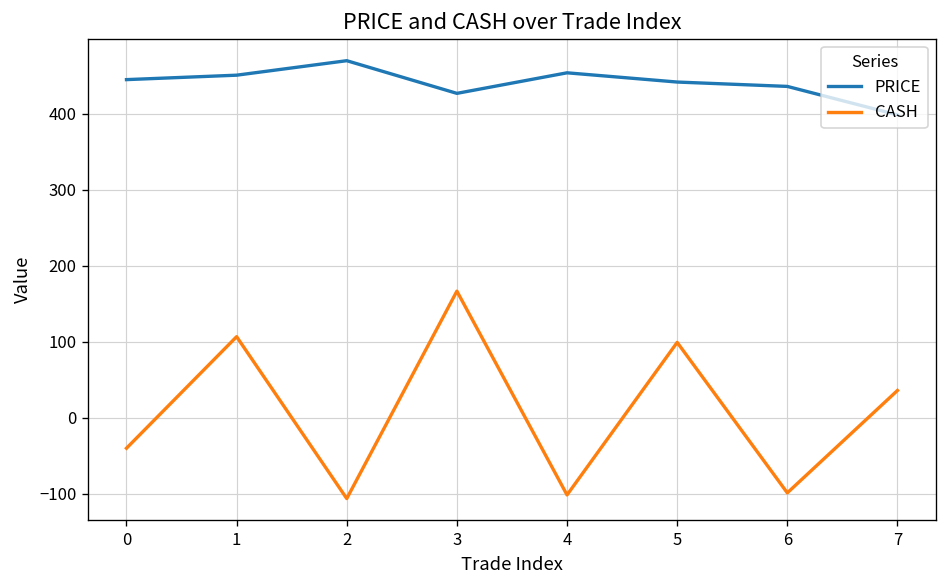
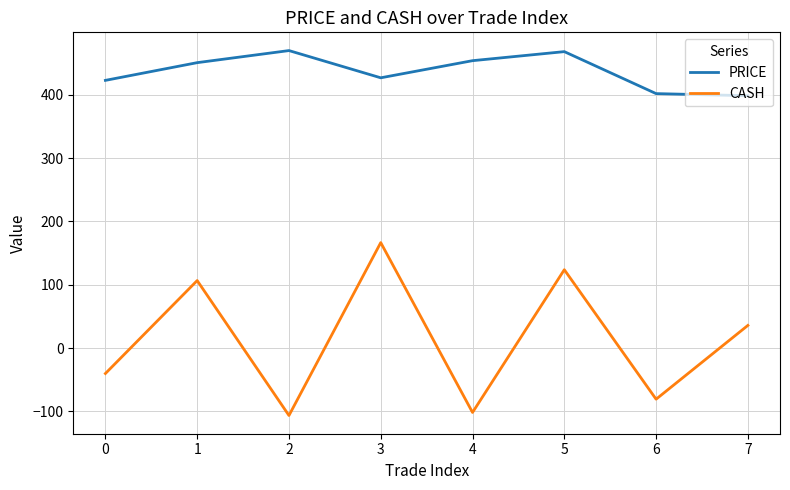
  {
    "PRICE": {
-     "0": 450,
+     "0": 420,
      "1": 450,
      "2": 470,
      "3": 430,
      "4": 450,
-     "5": 440,
-     "6": 440
+     "5": 470,
+     "6": 400
    },
    "CASH": {
      "0": -40,
      "1": 110,
      "2": -110,
      "3": 170,
      "4": -100,
-     "5": 100,
-     "6": -100,
+     "5": 120,
+     "6": -80,
      "7": 40
    }
  }
